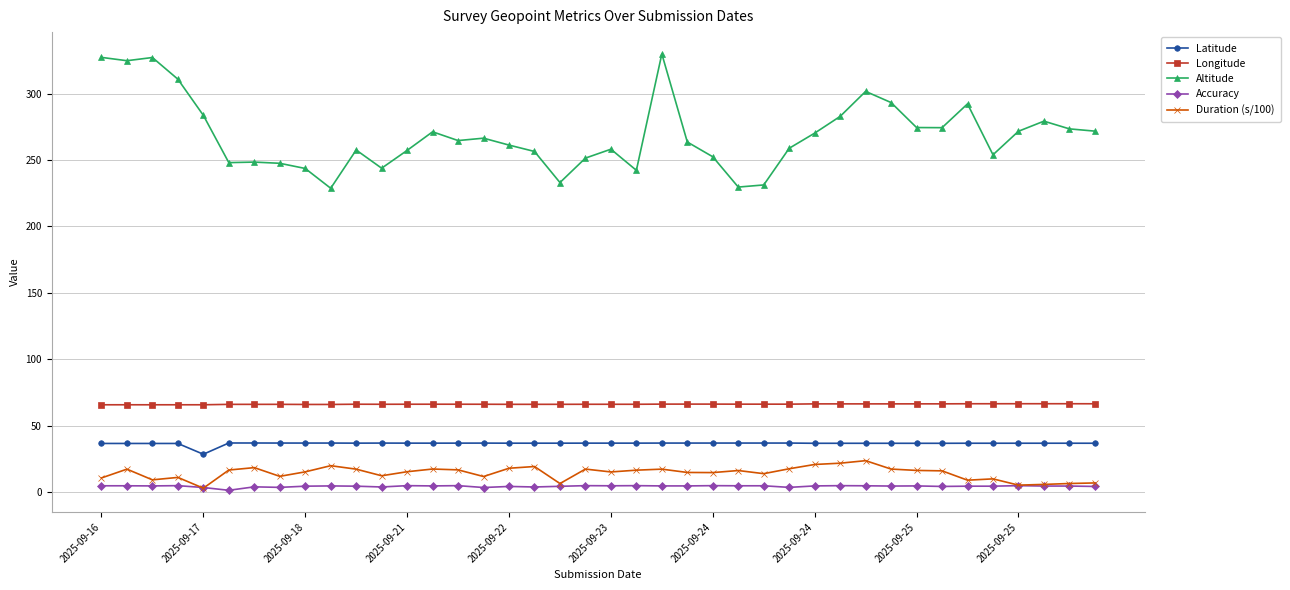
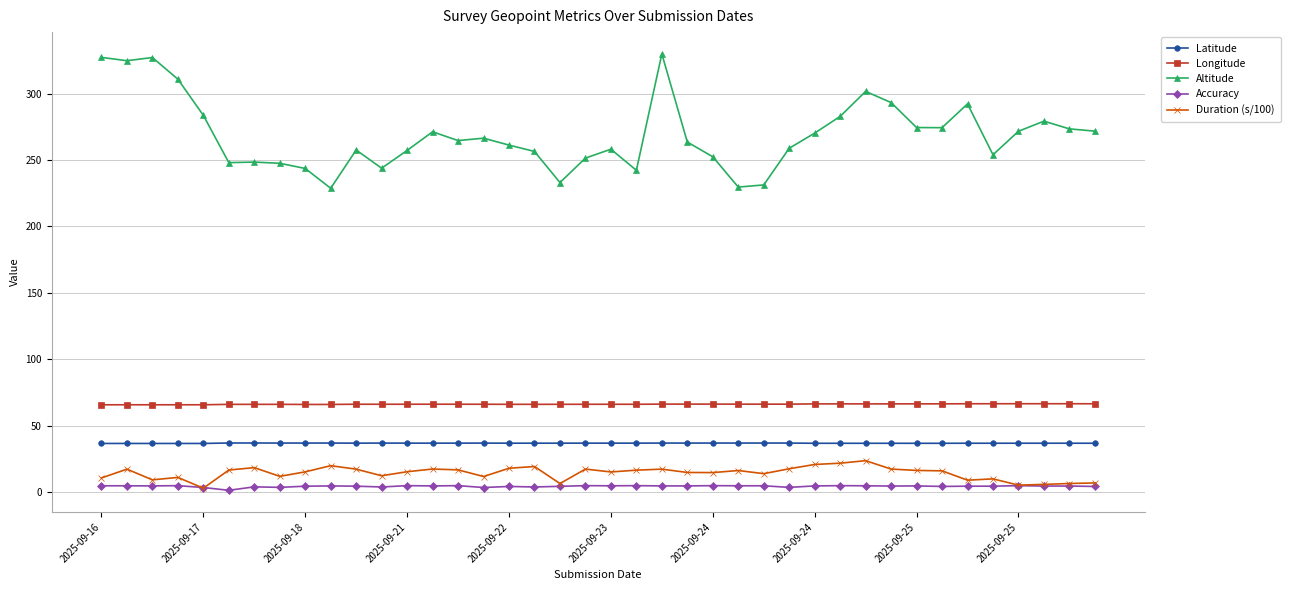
  {
    "Latitude": {
-     "2025-09-17": 29
+     "2025-09-17": 37
    },
    "Altitude": {
      "2025-09-17": 284
    }
  }
